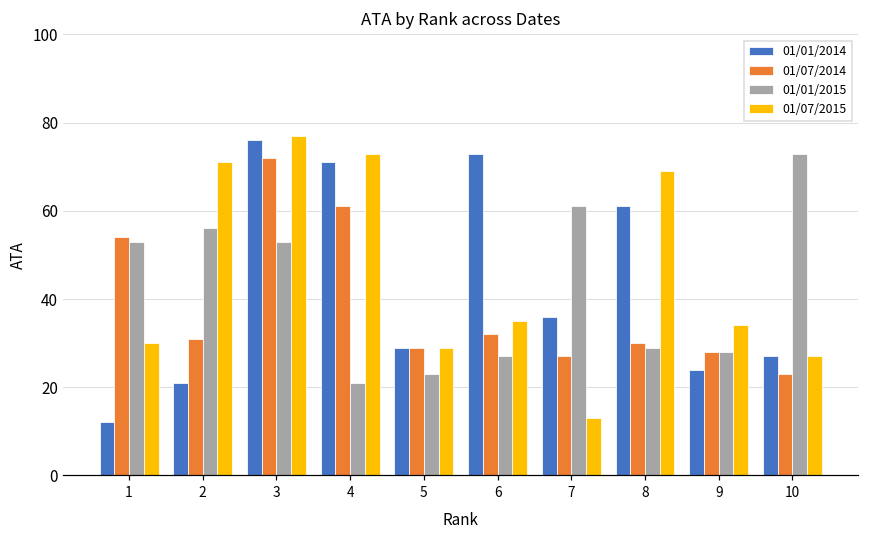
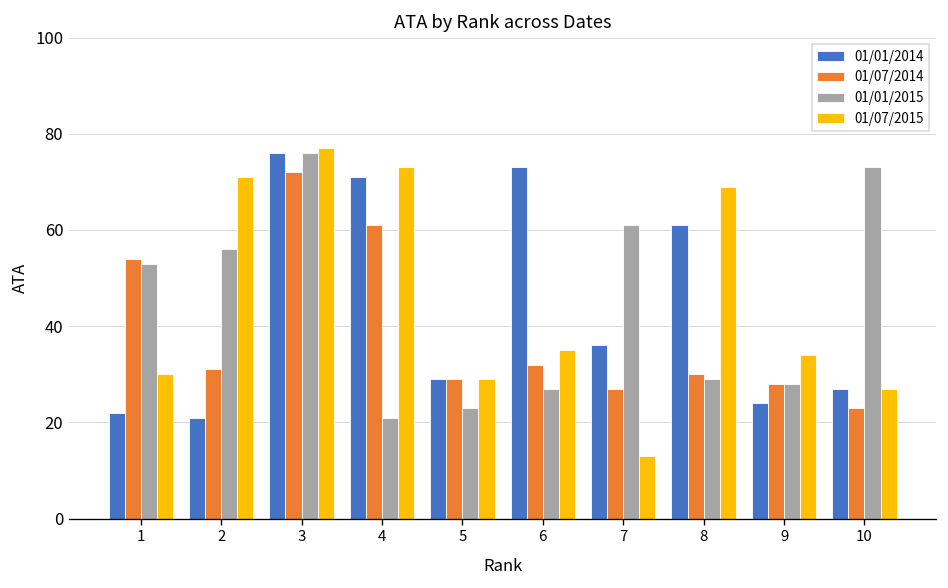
  {
    "01/01/2014": {
-     "1": 12,
+     "1": 22,
      "2": 21,
      "3": 76,
      "4": 71,
      "5": 29,
      "6": 73,
      "7": 36,
      "8": 61,
      "9": 24,
      "10": 27
    },
    "01/07/2014": {
      "1": 54,
      "2": 31,
      "3": 72,
      "4": 61,
      "5": 29,
      "6": 32,
      "7": 27,
      "8": 30,
      "9": 28,
      "10": 23
    },
    "01/01/2015": {
      "1": 53,
      "2": 56,
-     "3": 53,
+     "3": 76,
      "4": 21,
      "5": 23,
      "6": 27,
      "7": 61,
      "8": 29,
      "9": 28,
      "10": 73
    },
    "01/07/2015": {
      "1": 30,
      "2": 71,
      "3": 77,
      "4": 73,
      "5": 29,
      "6": 35,
      "7": 13,
      "8": 69,
      "9": 34,
      "10": 27
    }
  }
